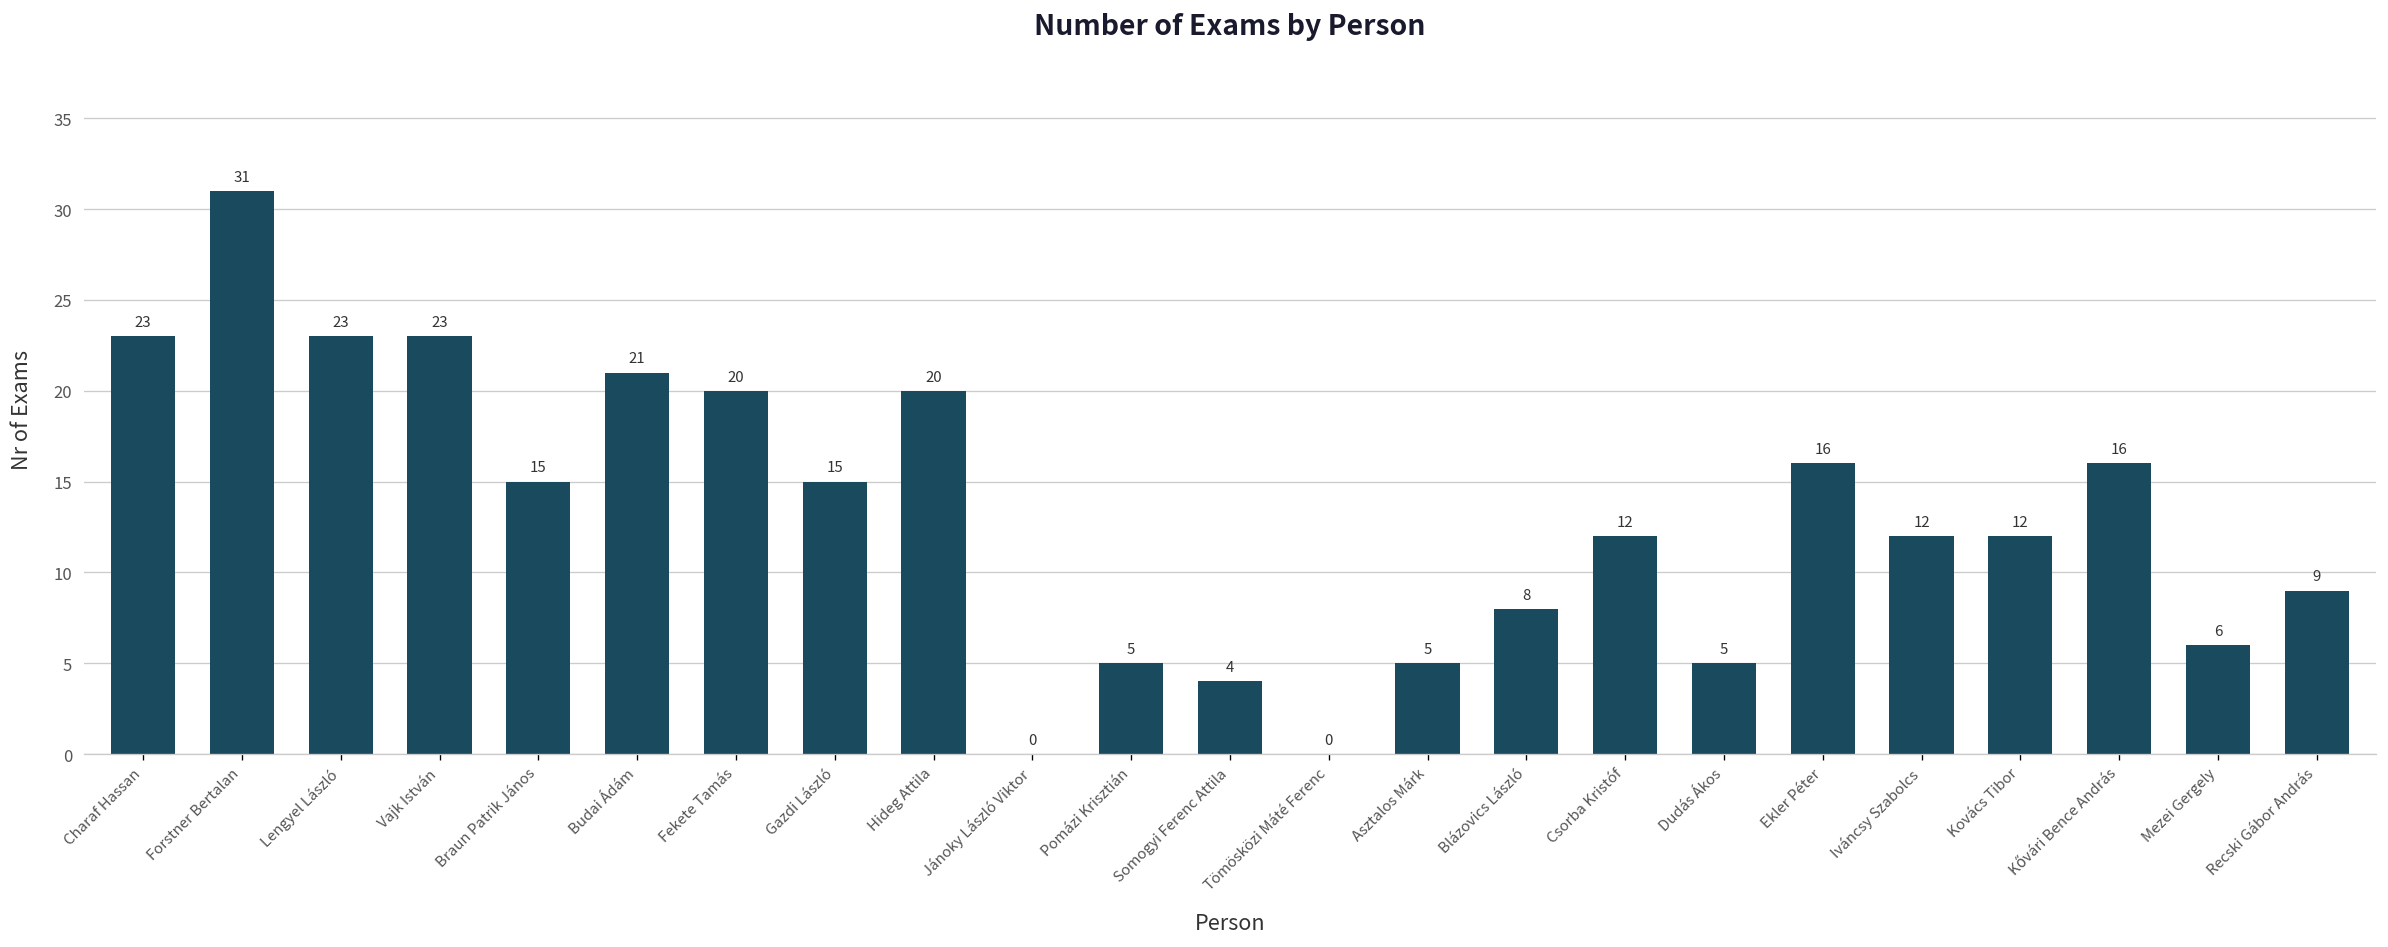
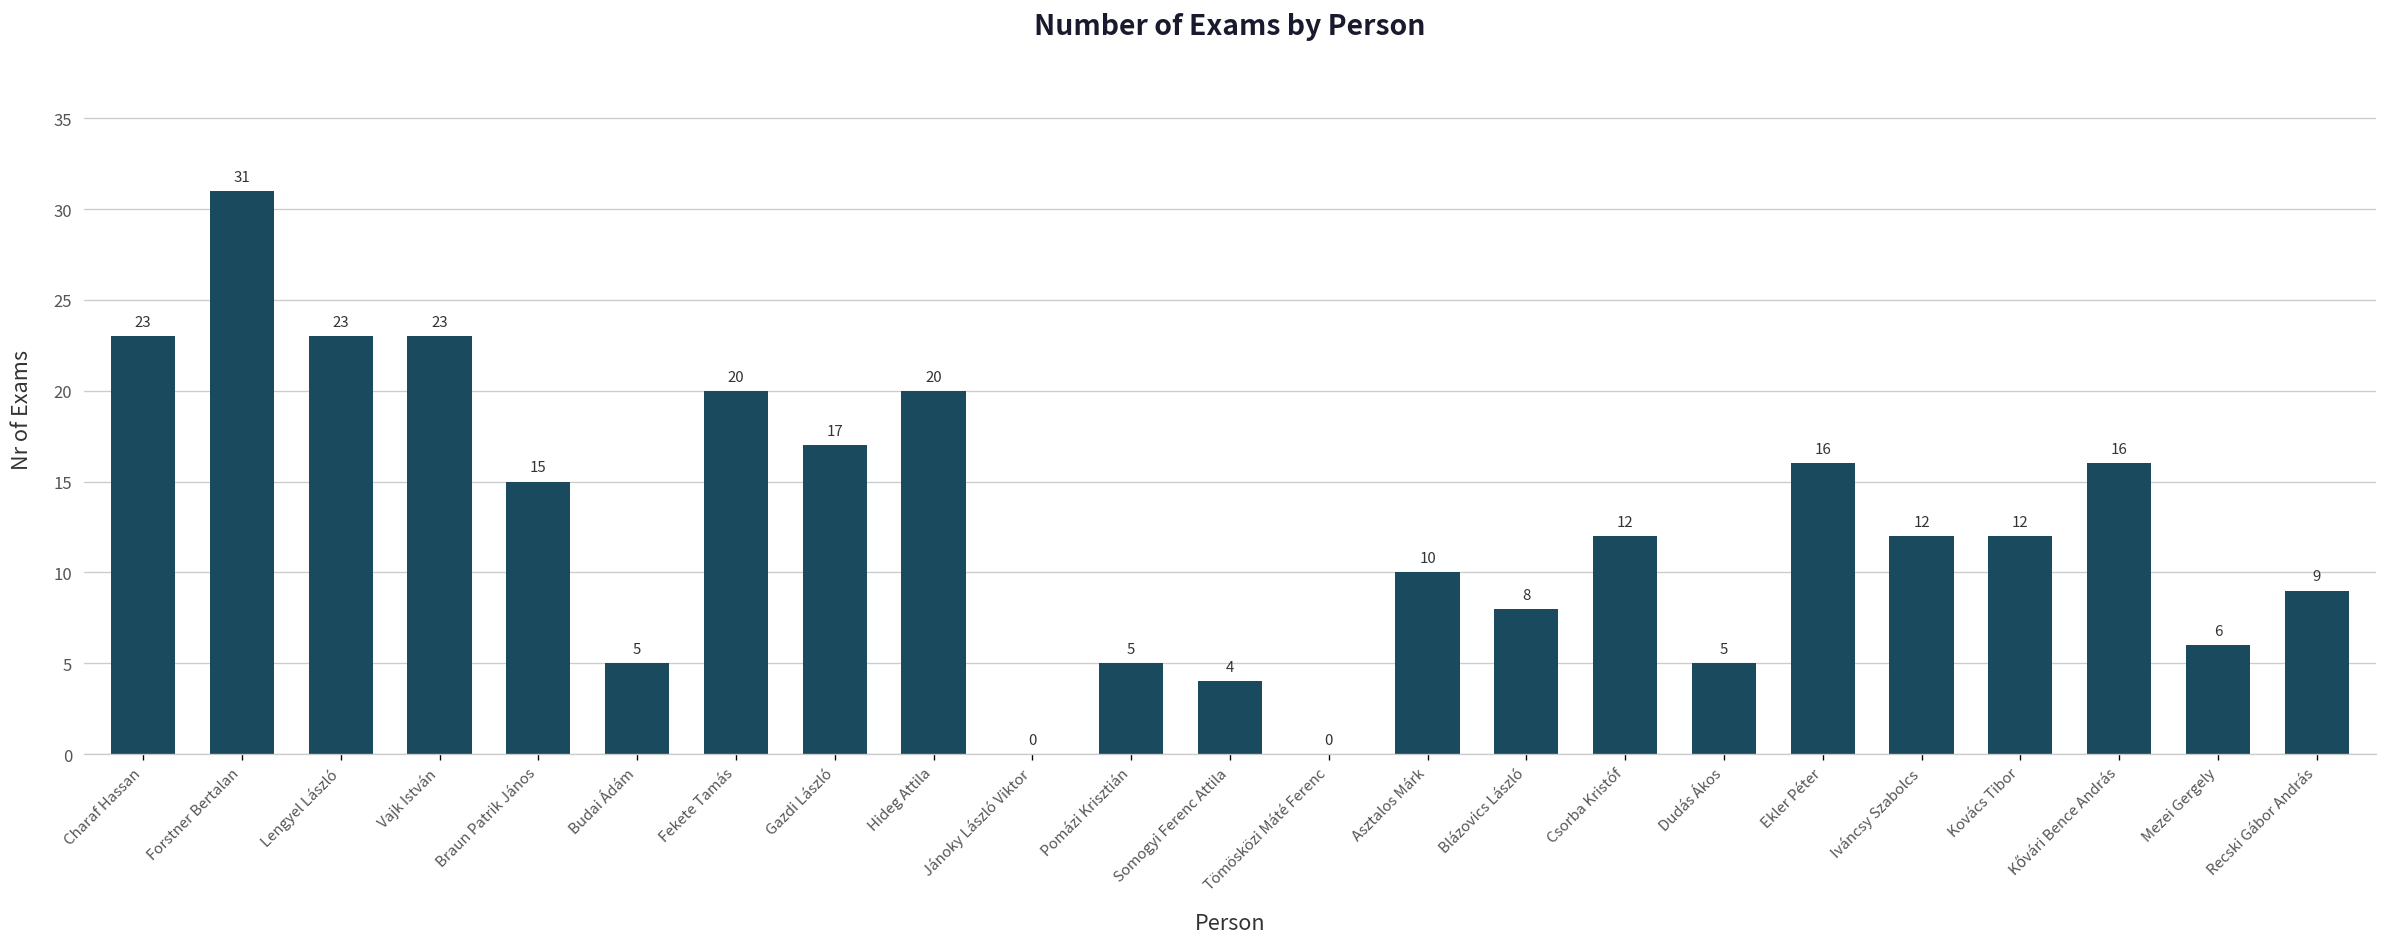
  {
    "Charaf Hassan": 23,
    "Forstner Bertalan": 31,
    "Lengyel László": 23,
    "Vajk István": 23,
    "Braun Patrik János": 15,
-   "Budai Ádám": 21,
+   "Budai Ádám": 5,
    "Fekete Tamás": 20,
-   "Gazdi László": 15,
+   "Gazdi László": 17,
    "Hideg Attila": 20,
    "Jánoky László Viktor": 0,
    "Pomázi Krisztián": 5,
    "Somogyi Ferenc Attila": 4,
    "Tömösközi Máté Ferenc": 0,
-   "Asztalos Márk": 5,
+   "Asztalos Márk": 10,
    "Blázovics László": 8,
    "Csorba Kristóf": 12,
    "Dudás Ákos": 5,
    "Ekler Péter": 16,
    "Iváncsy Szabolcs": 12,
    "Kovács Tibor": 12,
    "Kővári Bence András": 16,
    "Mezei Gergely": 6,
    "Recski Gábor András": 9
  }
